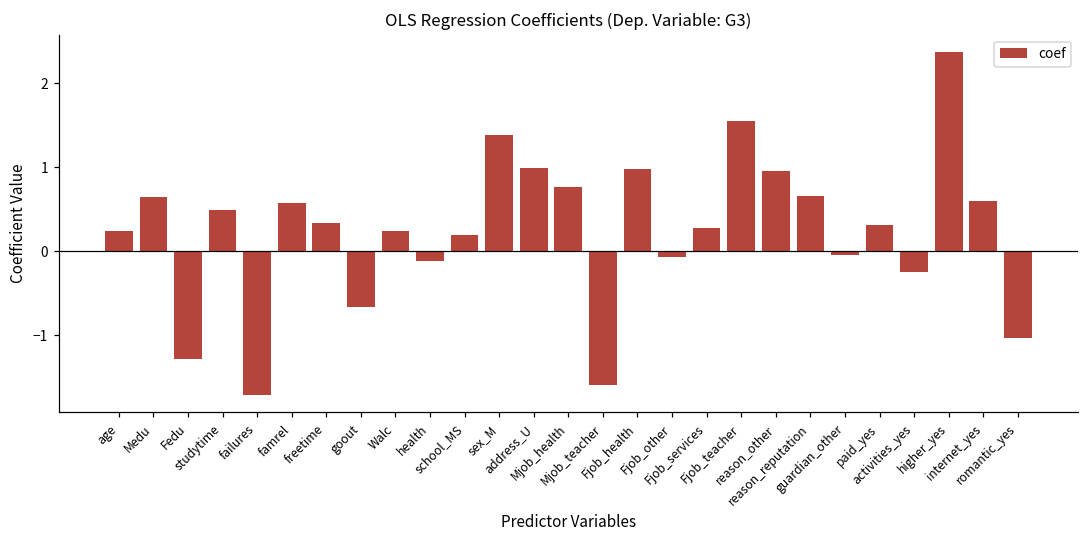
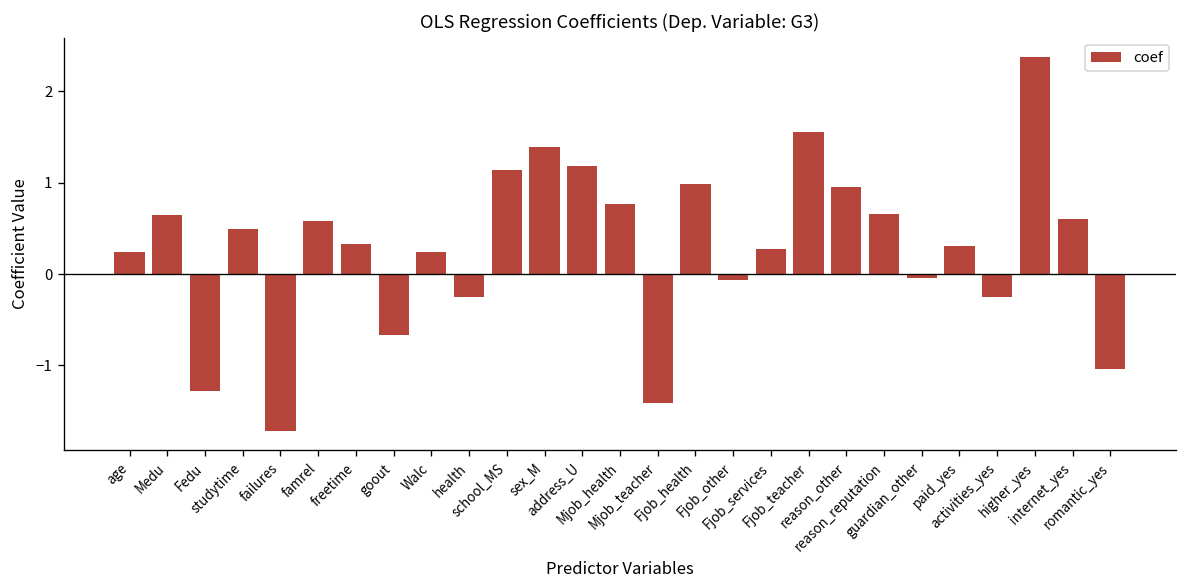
  {
    "age": 0.2,
    "Medu": 0.6,
    "Fedu": -1.3,
    "studytime": 0.5,
    "failures": -1.7,
    "famrel": 0.6,
    "freetime": 0.3,
    "goout": -0.7,
    "Walc": 0.2,
-   "health": -0.1,
-   "school_MS": 0.2,
+   "health": -0.2,
+   "school_MS": 1.1,
    "sex_M": 1.4,
-   "address_U": 1.0,
+   "address_U": 1.2,
    "Mjob_health": 0.8,
-   "Mjob_teacher": -1.6,
+   "Mjob_teacher": -1.4,
    "Fjob_health": 1.0,
    "Fjob_other": -0.1,
    "Fjob_services": 0.3,
    "Fjob_teacher": 1.5,
    "reason_other": 1.0,
    "reason_reputation": 0.7,
    "guardian_other": 0.0,
    "paid_yes": 0.3,
    "activities_yes": -0.3,
    "higher_yes": 2.4,
    "internet_yes": 0.6,
    "romantic_yes": -1.0
  }
